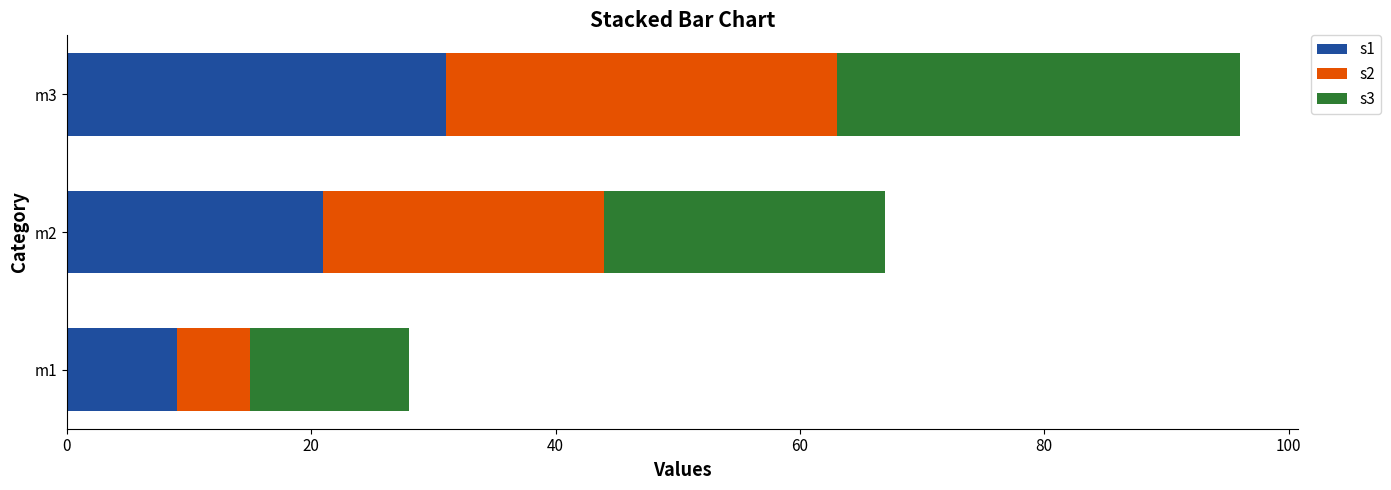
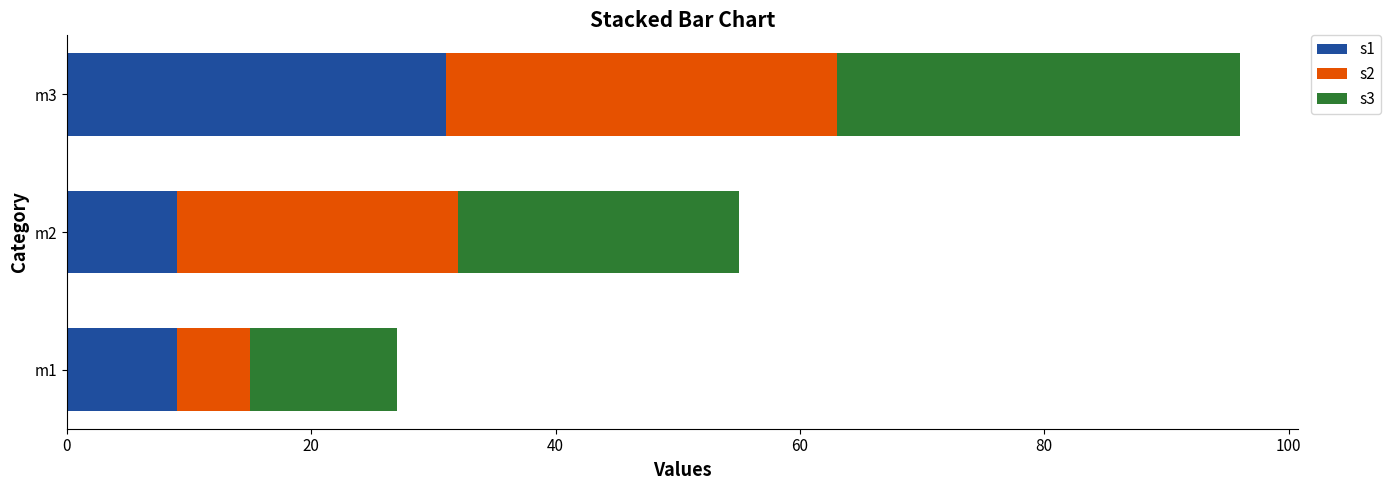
  {
    "s1": {
      "m3": 31,
-     "m2": 21,
+     "m2": 9,
      "m1": 9
    },
    "s2": {
      "m3": 32,
      "m2": 23,
      "m1": 6
    },
    "s3": {
      "m3": 33,
      "m2": 23,
-     "m1": 13
+     "m1": 12
    }
  }
